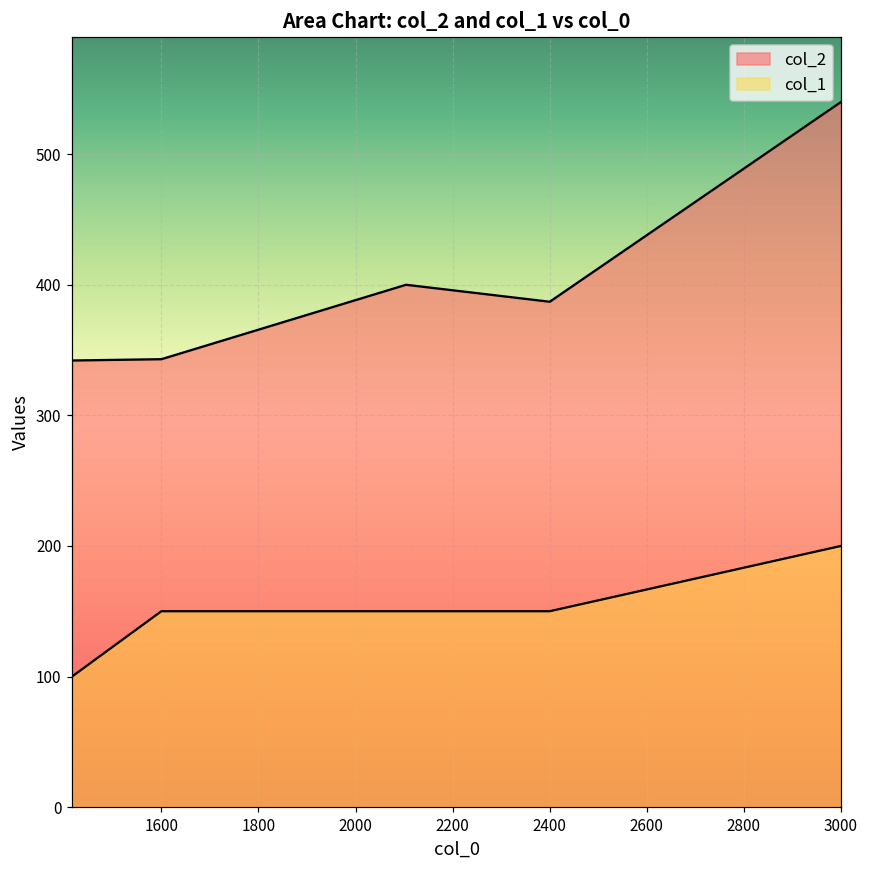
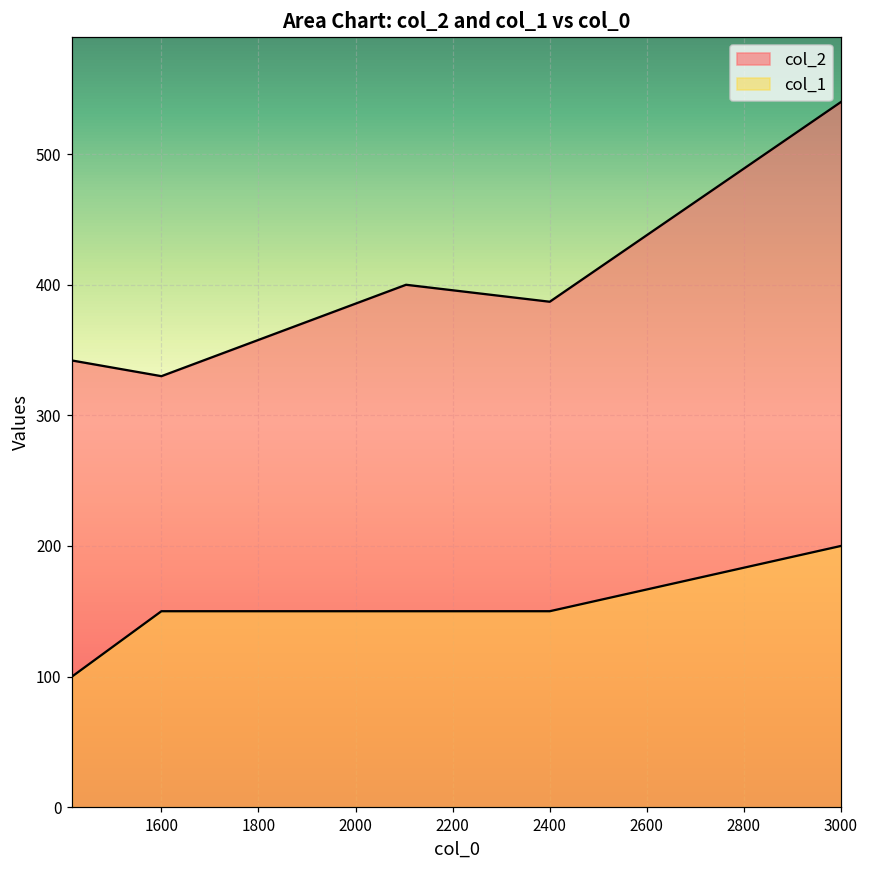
  {
    "col_2": {
-     "1600": 343,
+     "1600": 330,
      "2400": 387,
      "3000": 540
    },
    "col_1": {
      "1600": 150,
      "2400": 150,
      "3000": 200
    }
  }
